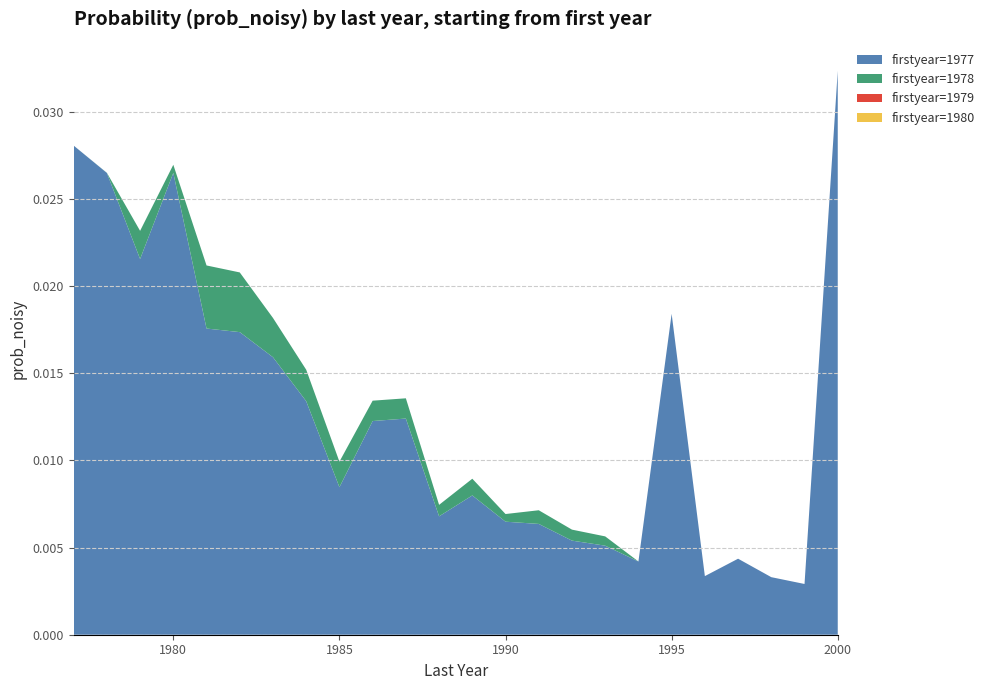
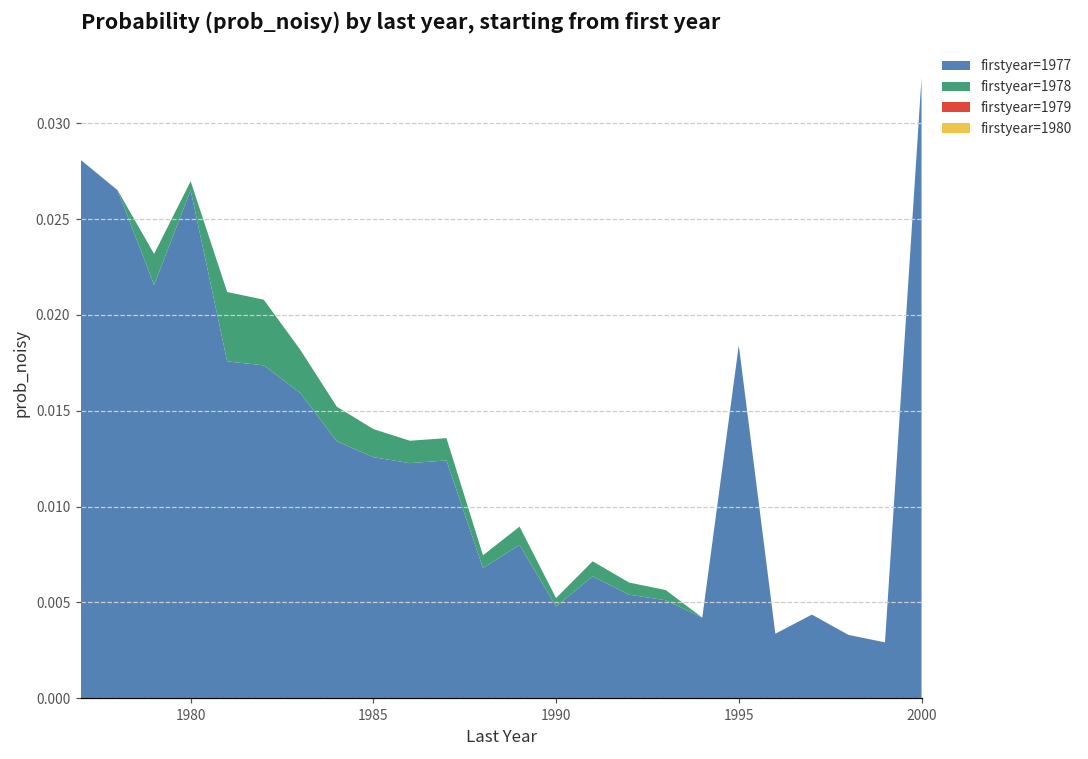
  {
    "firstyear=1977": {
      "1980": 0.0265,
-     "1985": 0.0085,
-     "1990": 0.0065
+     "1985": 0.0126,
+     "1990": 0.0048
    }
  }
